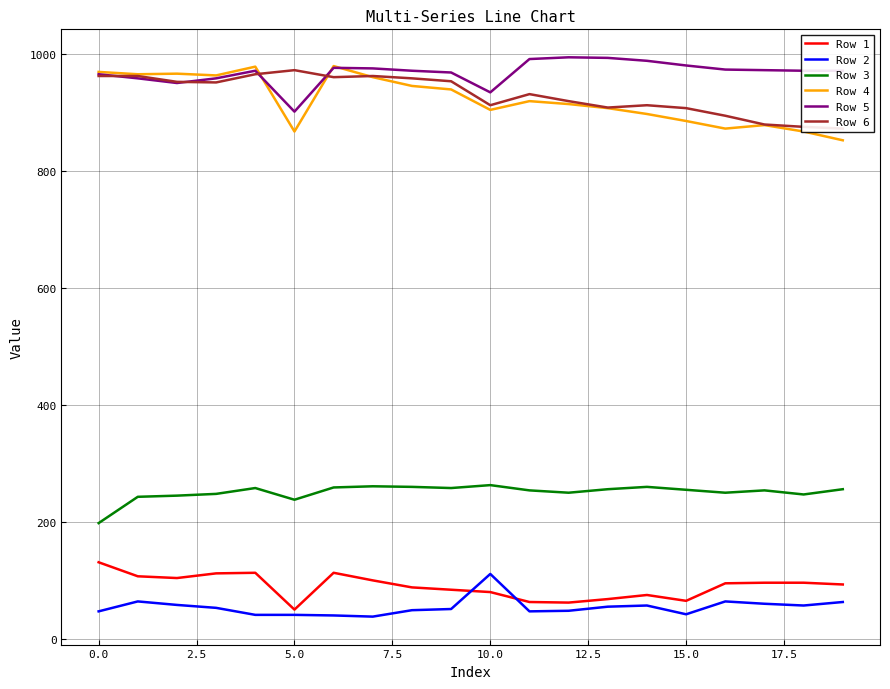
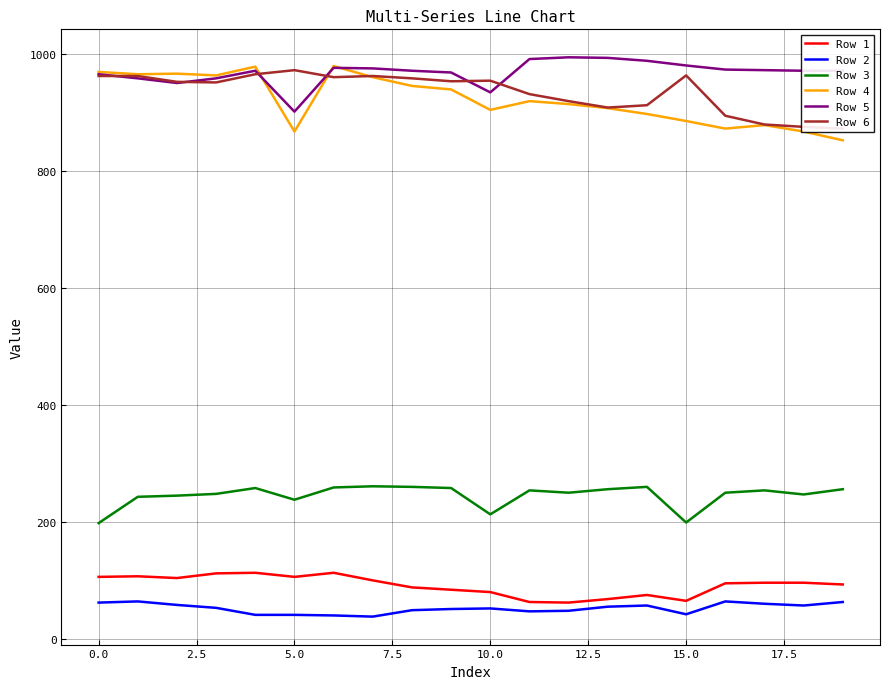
  {
    "Row 1": {
-     "0.0": 130,
-     "5.0": 50,
+     "0.0": 110,
+     "5.0": 110,
      "10.0": 80,
      "15.0": 70
    },
    "Row 2": {
-     "0.0": 50,
+     "0.0": 60,
      "5.0": 40,
-     "10.0": 110,
+     "10.0": 50,
      "15.0": 40
    },
    "Row 3": {
      "0.0": 200,
      "5.0": 240,
-     "10.0": 260,
-     "15.0": 260
+     "10.0": 210,
+     "15.0": 200
    },
    "Row 4": {
      "5.0": 870,
      "10.0": 910,
      "15.0": 890
    },
    "Row 5": {
      "5.0": 900,
      "10.0": 940,
      "15.0": 980
    },
    "Row 6": {
      "5.0": 970,
-     "10.0": 910,
-     "15.0": 910
+     "10.0": 960,
+     "15.0": 960
    }
  }
